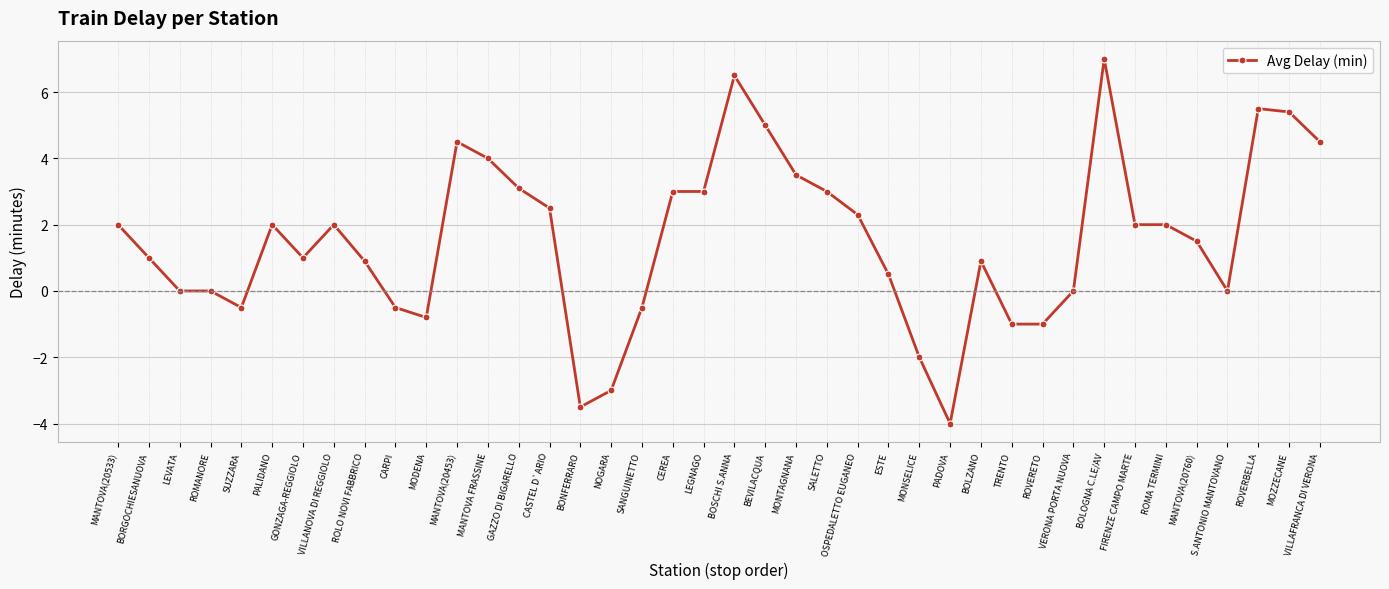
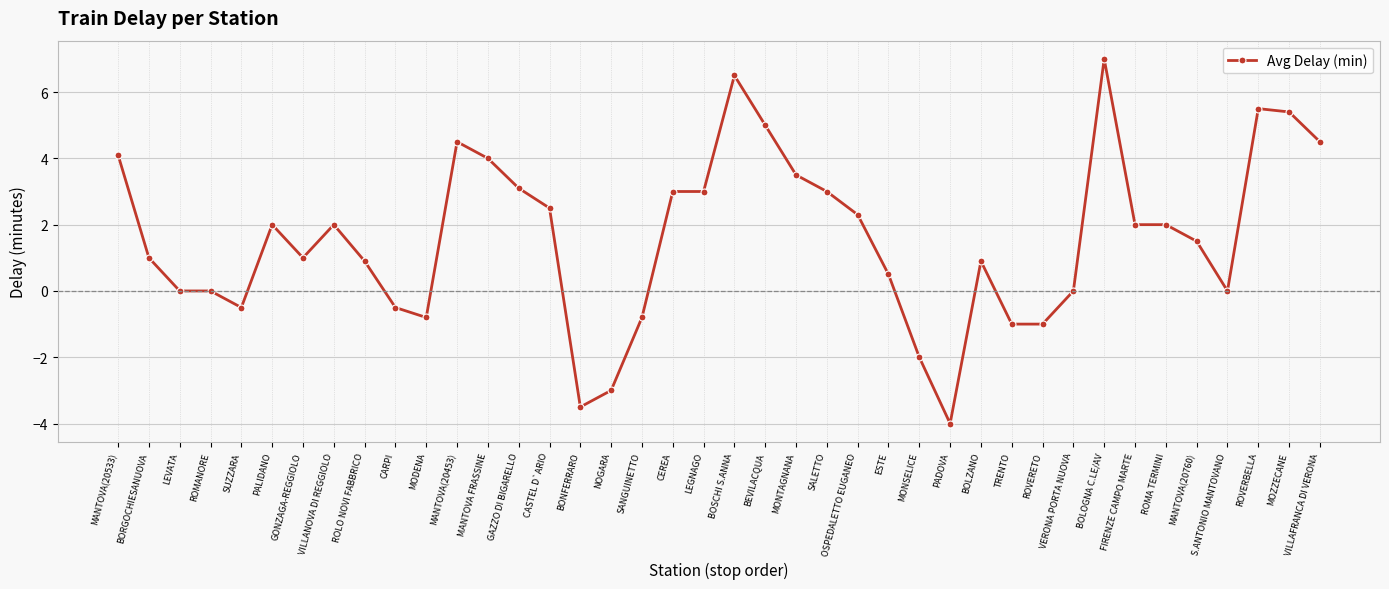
  {
-   "MANTOVA(20533)": 2.0,
+   "MANTOVA(20533)": 4.1,
    "BORGOCHIESANUOVA": 1.0,
    "LEVATA": 0.0,
    "ROMANORE": 0.0,
    "SUZZARA": -0.5,
    "PALIDANO": 2.0,
    "GONZAGA-REGGIOLO": 1.0,
    "VILLANOVA DI REGGIOLO": 2.0,
    "ROLO NOVI FABBRICO": 0.9,
    "CARPI": -0.5,
    "MODENA": -0.8,
    "MANTOVA(20453)": 4.5,
    "MANTOVA FRASSINE": 4.0,
    "GAZZO DI BIGARELLO": 3.1,
    "CASTEL D`ARIO": 2.5,
    "BONFERRARO": -3.5,
    "NOGARA": -3.0,
-   "SANGUINETTO": -0.5,
+   "SANGUINETTO": -0.8,
    "CEREA": 3.0,
    "LEGNAGO": 3.0,
    "BOSCHI S.ANNA": 6.5,
    "BEVILACQUA": 5.0,
    "MONTAGNANA": 3.5,
    "SALETTO": 3.0,
    "OSPEDALETTO EUGANEO": 2.3,
    "ESTE": 0.5,
    "MONSELICE": -2.0,
    "PADOVA": -4.0,
    "BOLZANO": 0.9,
    "TRENTO": -1.0,
    "ROVERETO": -1.0,
    "VERONA PORTA NUOVA": 0.0,
    "BOLOGNA C.LE/AV": 7.0,
    "FIRENZE CAMPO MARTE": 2.0,
    "ROMA TERMINI": 2.0,
    "MANTOVA(20760)": 1.5,
    "S.ANTONIO MANTOVANO": 0.0,
    "ROVERBELLA": 5.5,
    "MOZZECANE": 5.4,
    "VILLAFRANCA DI VERONA": 4.5
  }
